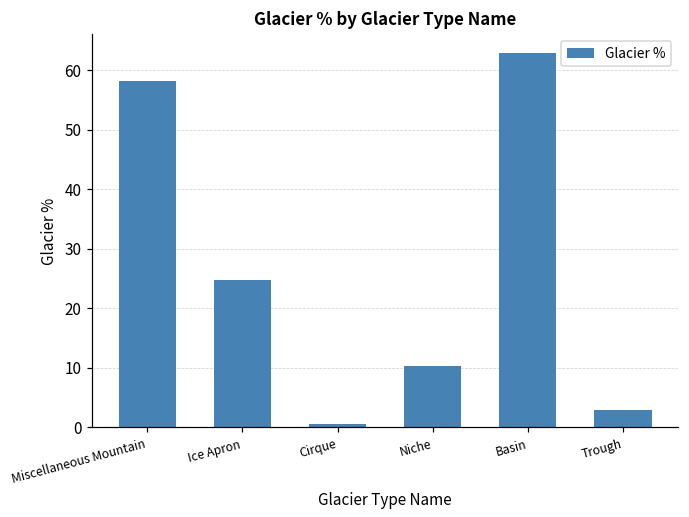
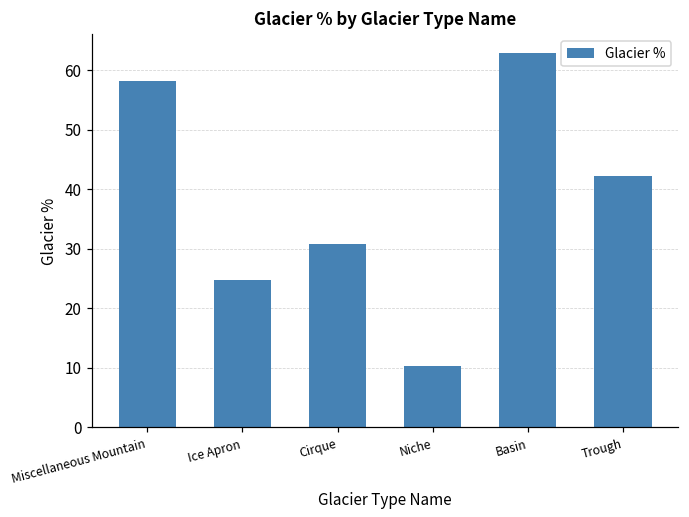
  {
    "Miscellaneous Mountain": 58,
    "Ice Apron": 25,
-   "Cirque": 1,
+   "Cirque": 31,
    "Niche": 10,
    "Basin": 63,
-   "Trough": 3
+   "Trough": 42
  }
